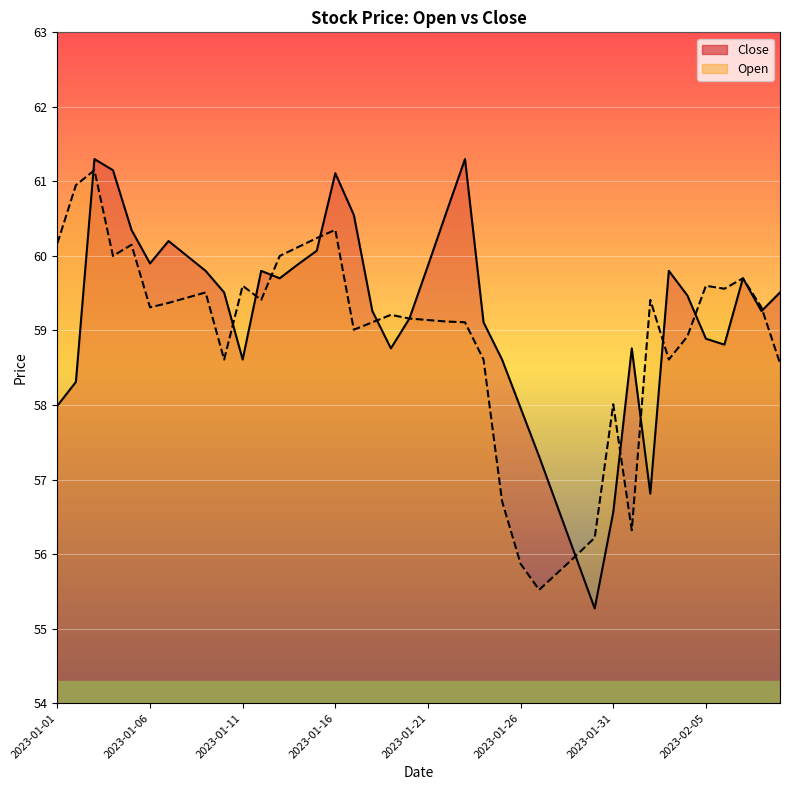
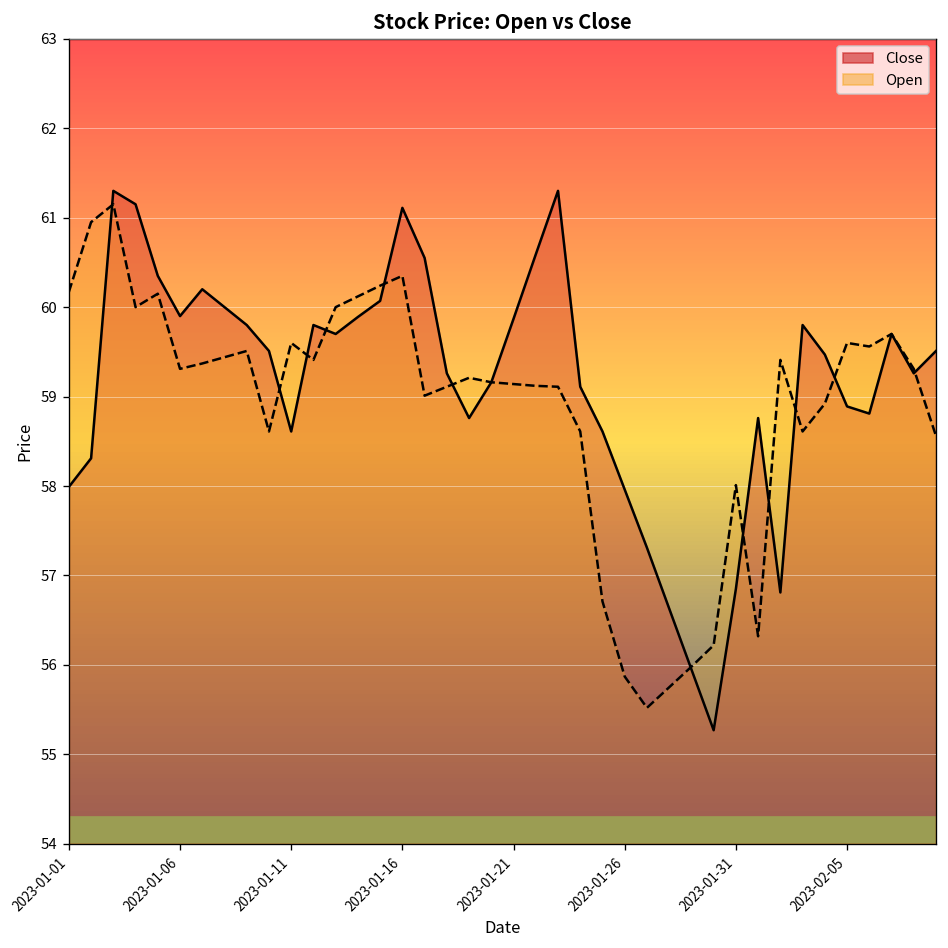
  {
    "Close": {
      "2023-01-01": 58.0,
      "2023-01-06": 59.9,
      "2023-01-11": 58.6,
      "2023-01-16": 61.1,
      "2023-01-21": 59.9,
      "2023-01-26": 58.0,
-     "2023-01-31": 56.6,
+     "2023-01-31": 56.9,
      "2023-02-05": 58.9
    },
    "Open": {
      "2023-01-01": 60.2,
      "2023-01-06": 59.3,
      "2023-01-11": 59.6,
      "2023-01-16": 60.4,
      "2023-01-21": 59.1,
      "2023-01-26": 55.9,
      "2023-01-31": 58.0,
      "2023-02-05": 59.6
    }
  }
